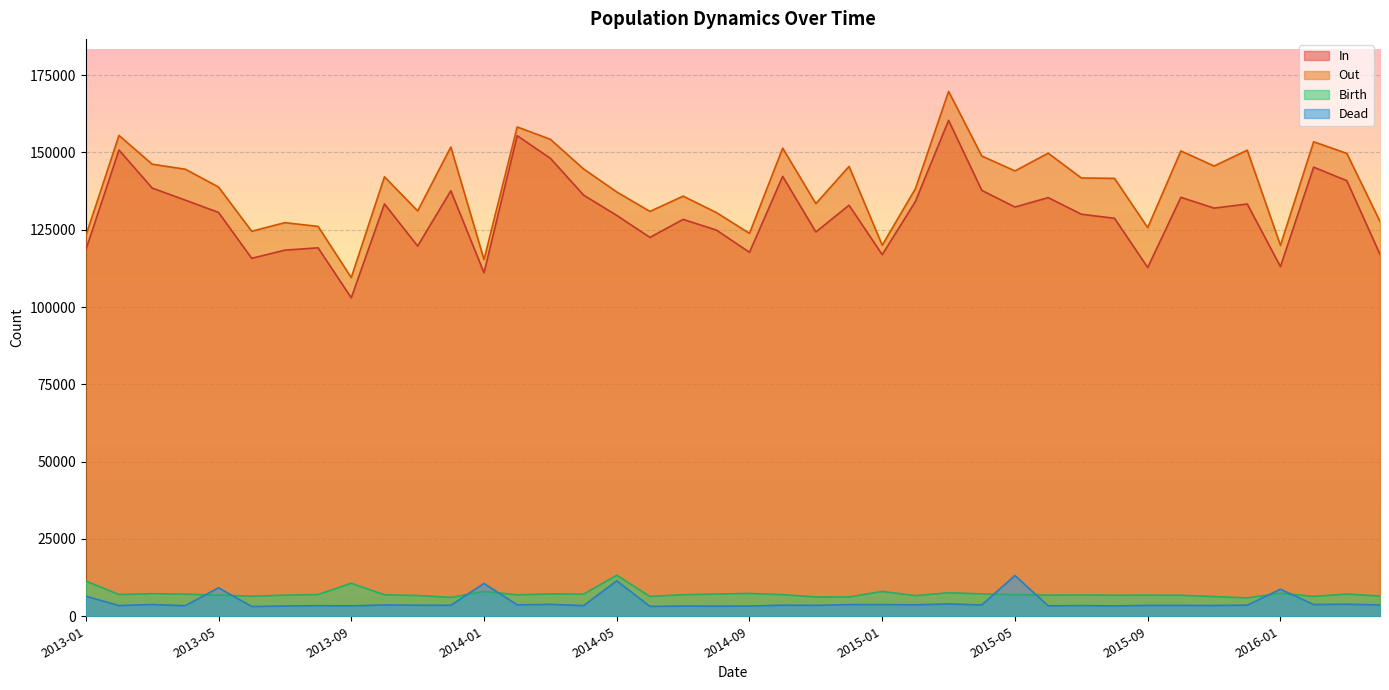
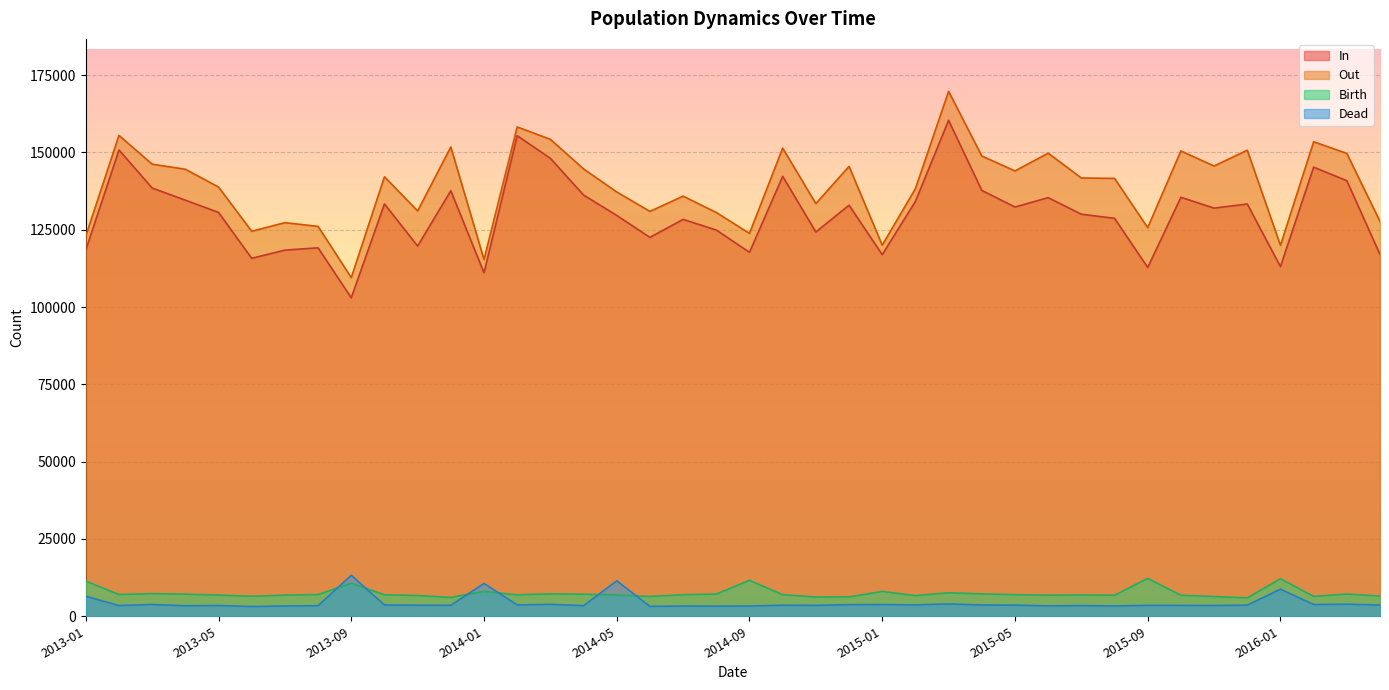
  {
    "Birth": {
      "2013-01": 11000,
      "2013-05": 7000,
      "2013-09": 11000,
      "2014-01": 8000,
-     "2014-05": 13000,
-     "2014-09": 7000,
+     "2014-05": 7000,
+     "2014-09": 12000,
      "2015-01": 8000,
      "2015-05": 7000,
-     "2015-09": 7000,
-     "2016-01": 7000
+     "2015-09": 12000,
+     "2016-01": 12000
    },
    "Dead": {
      "2013-01": 6000,
-     "2013-05": 9000,
-     "2013-09": 3000,
+     "2013-05": 3000,
+     "2013-09": 13000,
      "2014-01": 11000,
      "2014-05": 11000,
      "2014-09": 3000,
      "2015-01": 4000,
-     "2015-05": 13000,
+     "2015-05": 4000,
      "2015-09": 4000,
      "2016-01": 9000
    }
  }
